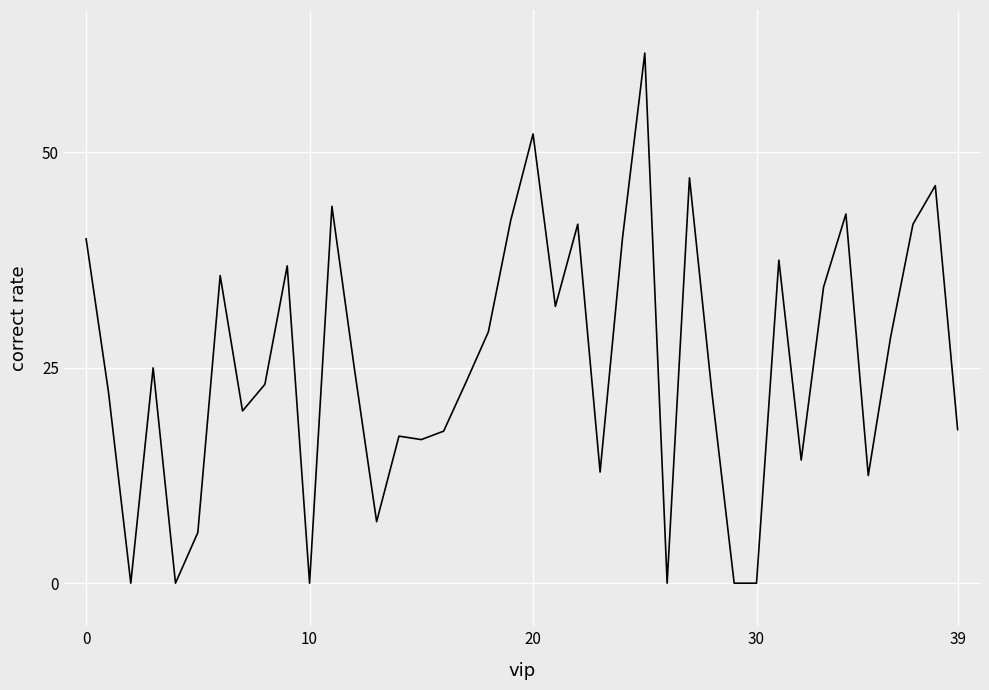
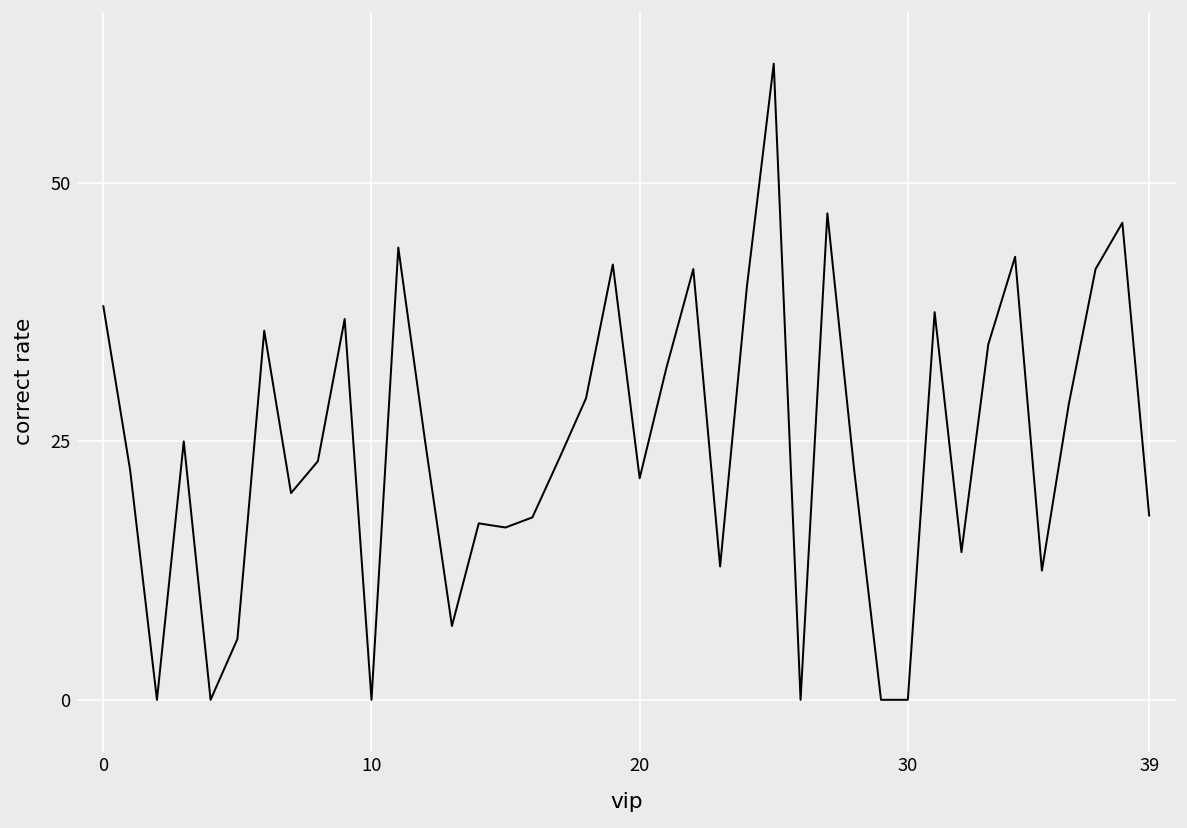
  {
-   "0": 40,
+   "0": 38,
    "10": 0,
-   "20": 52,
+   "20": 21,
    "30": 0,
    "39": 18
  }
